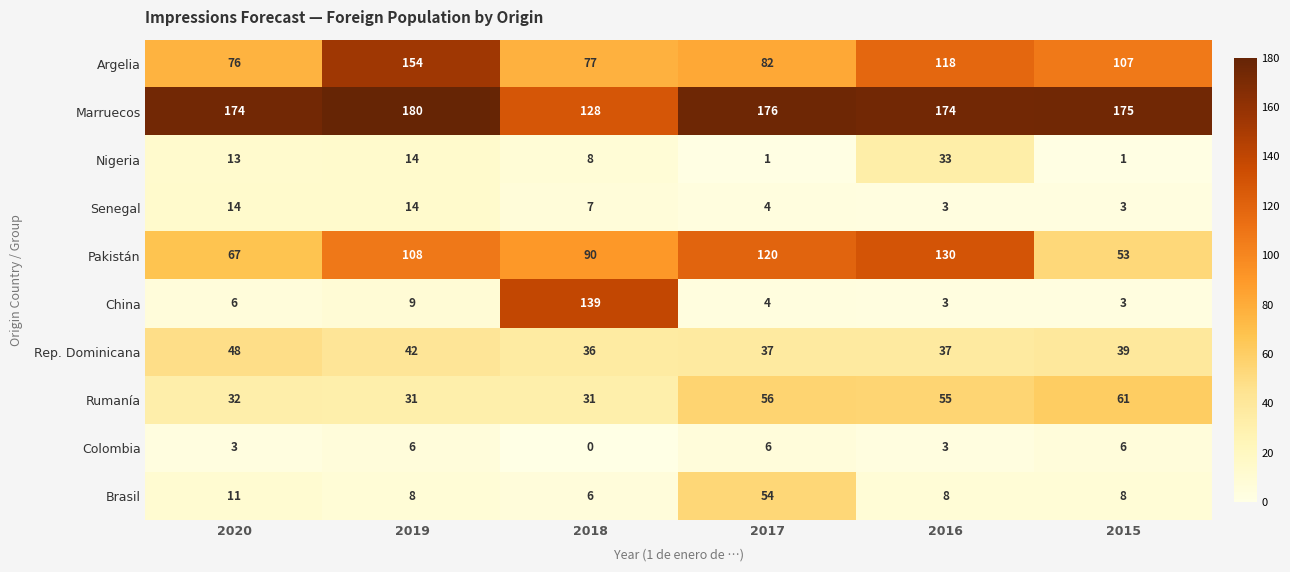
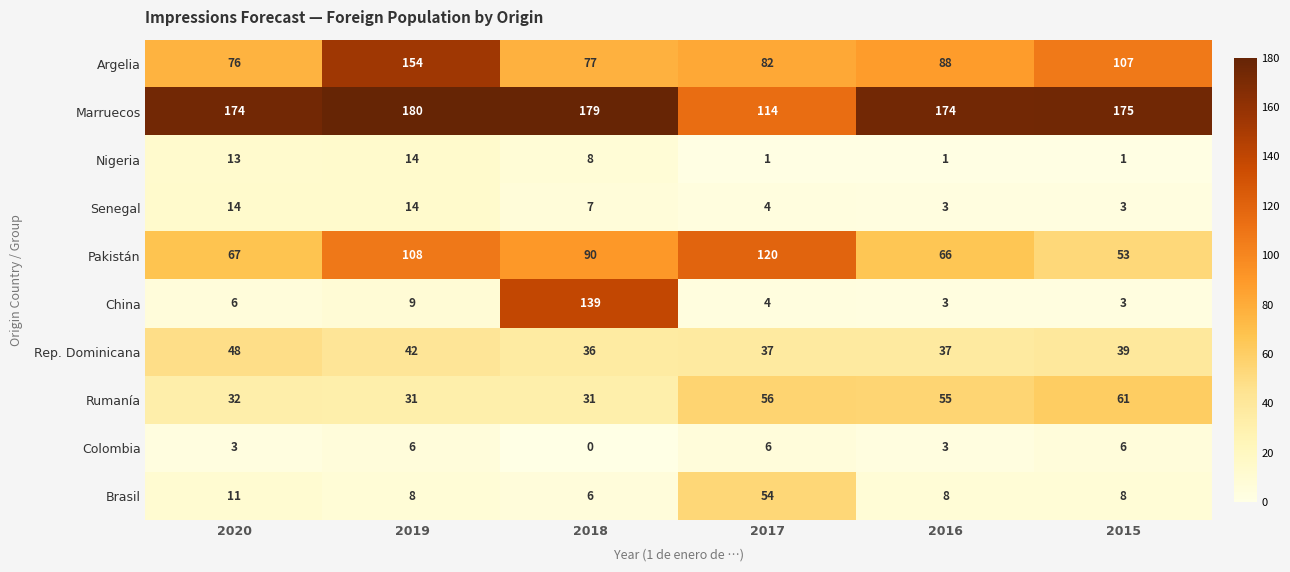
  {
    "Argelia": {
      "2020": 76,
      "2019": 154,
      "2018": 77,
      "2017": 82,
-     "2016": 118,
+     "2016": 88,
      "2015": 107
    },
    "Marruecos": {
      "2020": 174,
      "2019": 180,
-     "2018": 128,
-     "2017": 176,
+     "2018": 179,
+     "2017": 114,
      "2016": 174,
      "2015": 175
    },
    "Nigeria": {
      "2020": 13,
      "2019": 14,
      "2018": 8,
      "2017": 1,
-     "2016": 33,
+     "2016": 1,
      "2015": 1
    },
    "Senegal": {
      "2020": 14,
      "2019": 14,
      "2018": 7,
      "2017": 4,
      "2016": 3,
      "2015": 3
    },
    "Pakistán": {
      "2020": 67,
      "2019": 108,
      "2018": 90,
      "2017": 120,
-     "2016": 130,
+     "2016": 66,
      "2015": 53
    },
    "China": {
      "2020": 6,
      "2019": 9,
      "2018": 139,
      "2017": 4,
      "2016": 3,
      "2015": 3
    },
    "Rep. Dominicana": {
      "2020": 48,
      "2019": 42,
      "2018": 36,
      "2017": 37,
      "2016": 37,
      "2015": 39
    },
    "Rumanía": {
      "2020": 32,
      "2019": 31,
      "2018": 31,
      "2017": 56,
      "2016": 55,
      "2015": 61
    },
    "Colombia": {
      "2020": 3,
      "2019": 6,
      "2018": 0,
      "2017": 6,
      "2016": 3,
      "2015": 6
    },
    "Brasil": {
      "2020": 11,
      "2019": 8,
      "2018": 6,
      "2017": 54,
      "2016": 8,
      "2015": 8
    }
  }
